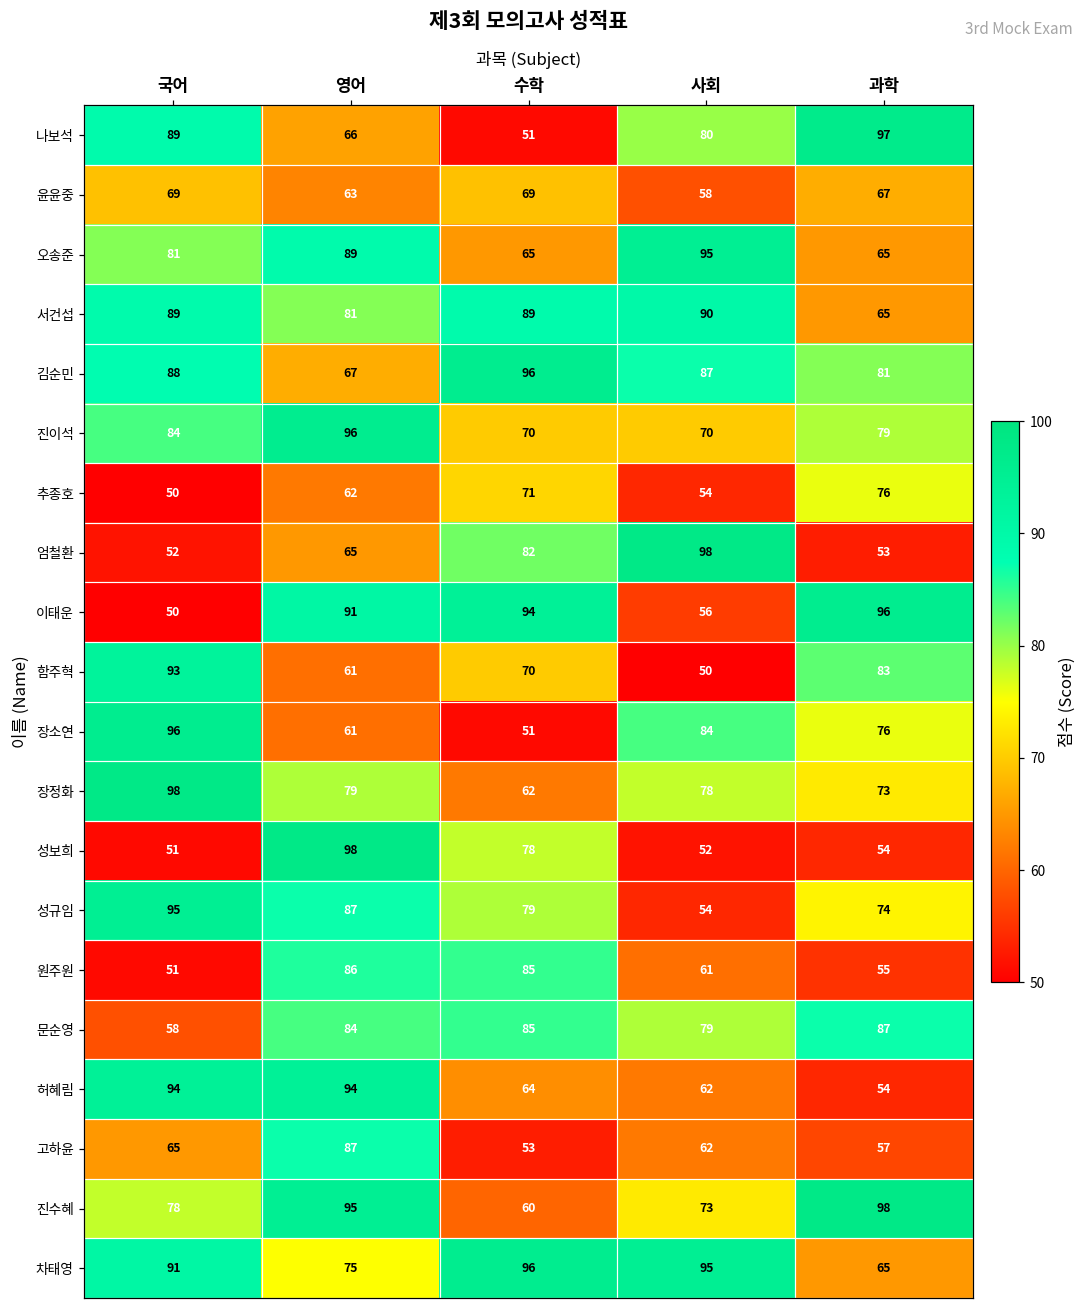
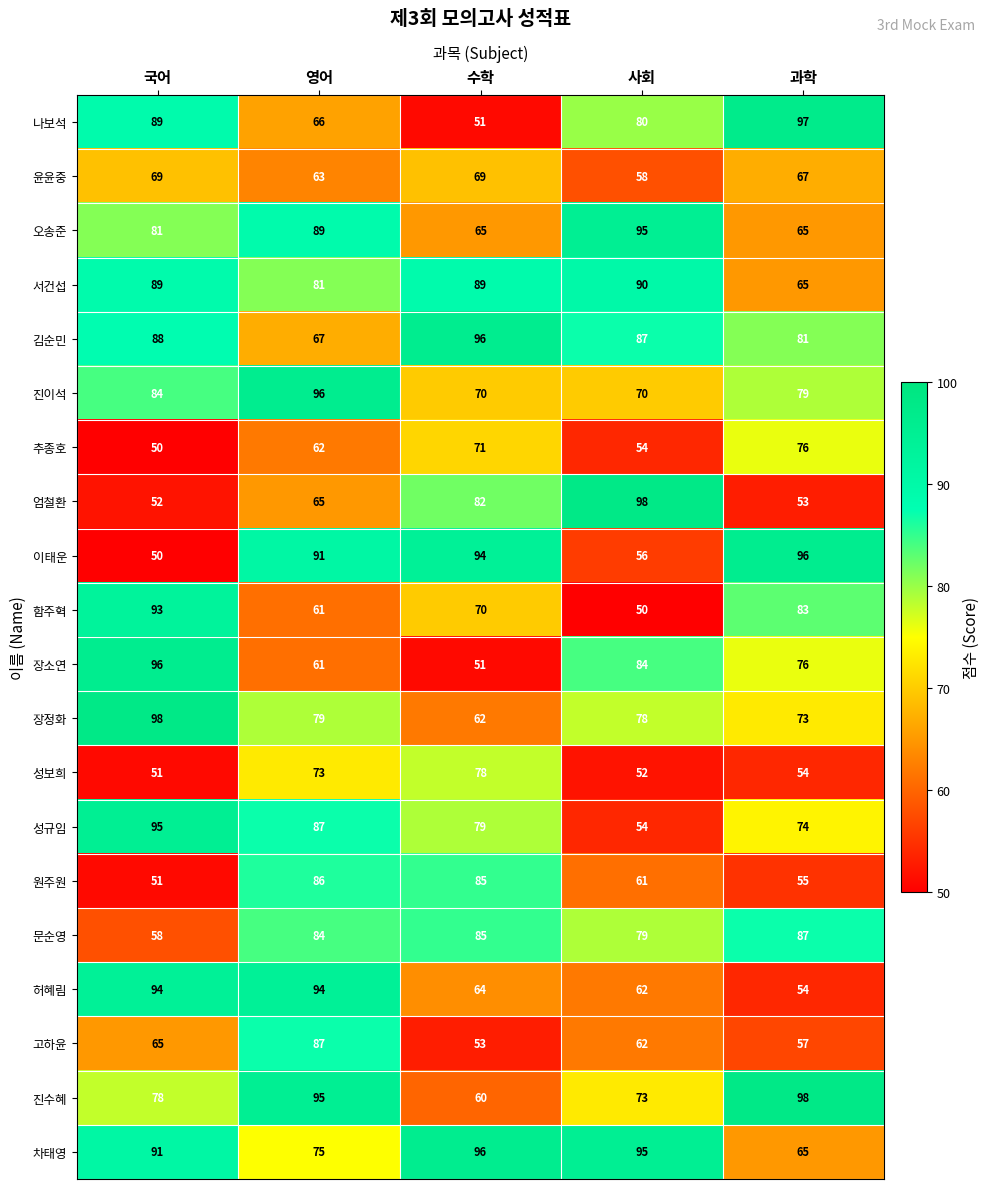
  {
    "나보석": {
      "국어": 89,
      "영어": 66,
      "수학": 51,
      "사회": 80,
      "과학": 97
    },
    "윤윤중": {
      "국어": 69,
      "영어": 63,
      "수학": 69,
      "사회": 58,
      "과학": 67
    },
    "오송준": {
      "국어": 81,
      "영어": 89,
      "수학": 65,
      "사회": 95,
      "과학": 65
    },
    "서건섭": {
      "국어": 89,
      "영어": 81,
      "수학": 89,
      "사회": 90,
      "과학": 65
    },
    "김순민": {
      "국어": 88,
      "영어": 67,
      "수학": 96,
      "사회": 87,
      "과학": 81
    },
    "진이석": {
      "국어": 84,
      "영어": 96,
      "수학": 70,
      "사회": 70,
      "과학": 79
    },
    "추종호": {
      "국어": 50,
      "영어": 62,
      "수학": 71,
      "사회": 54,
      "과학": 76
    },
    "엄철환": {
      "국어": 52,
      "영어": 65,
      "수학": 82,
      "사회": 98,
      "과학": 53
    },
    "이태운": {
      "국어": 50,
      "영어": 91,
      "수학": 94,
      "사회": 56,
      "과학": 96
    },
    "함주혁": {
      "국어": 93,
      "영어": 61,
      "수학": 70,
      "사회": 50,
      "과학": 83
    },
    "장소연": {
      "국어": 96,
      "영어": 61,
      "수학": 51,
      "사회": 84,
      "과학": 76
    },
    "장정화": {
      "국어": 98,
      "영어": 79,
      "수학": 62,
      "사회": 78,
      "과학": 73
    },
    "성보희": {
      "국어": 51,
-     "영어": 98,
+     "영어": 73,
      "수학": 78,
      "사회": 52,
      "과학": 54
    },
    "성규임": {
      "국어": 95,
      "영어": 87,
      "수학": 79,
      "사회": 54,
      "과학": 74
    },
    "원주원": {
      "국어": 51,
      "영어": 86,
      "수학": 85,
      "사회": 61,
      "과학": 55
    },
    "문순영": {
      "국어": 58,
      "영어": 84,
      "수학": 85,
      "사회": 79,
      "과학": 87
    },
    "허혜림": {
      "국어": 94,
      "영어": 94,
      "수학": 64,
      "사회": 62,
      "과학": 54
    },
    "고하윤": {
      "국어": 65,
      "영어": 87,
      "수학": 53,
      "사회": 62,
      "과학": 57
    },
    "진수혜": {
      "국어": 78,
      "영어": 95,
      "수학": 60,
      "사회": 73,
      "과학": 98
    },
    "차태영": {
      "국어": 91,
      "영어": 75,
      "수학": 96,
      "사회": 95,
      "과학": 65
    }
  }
